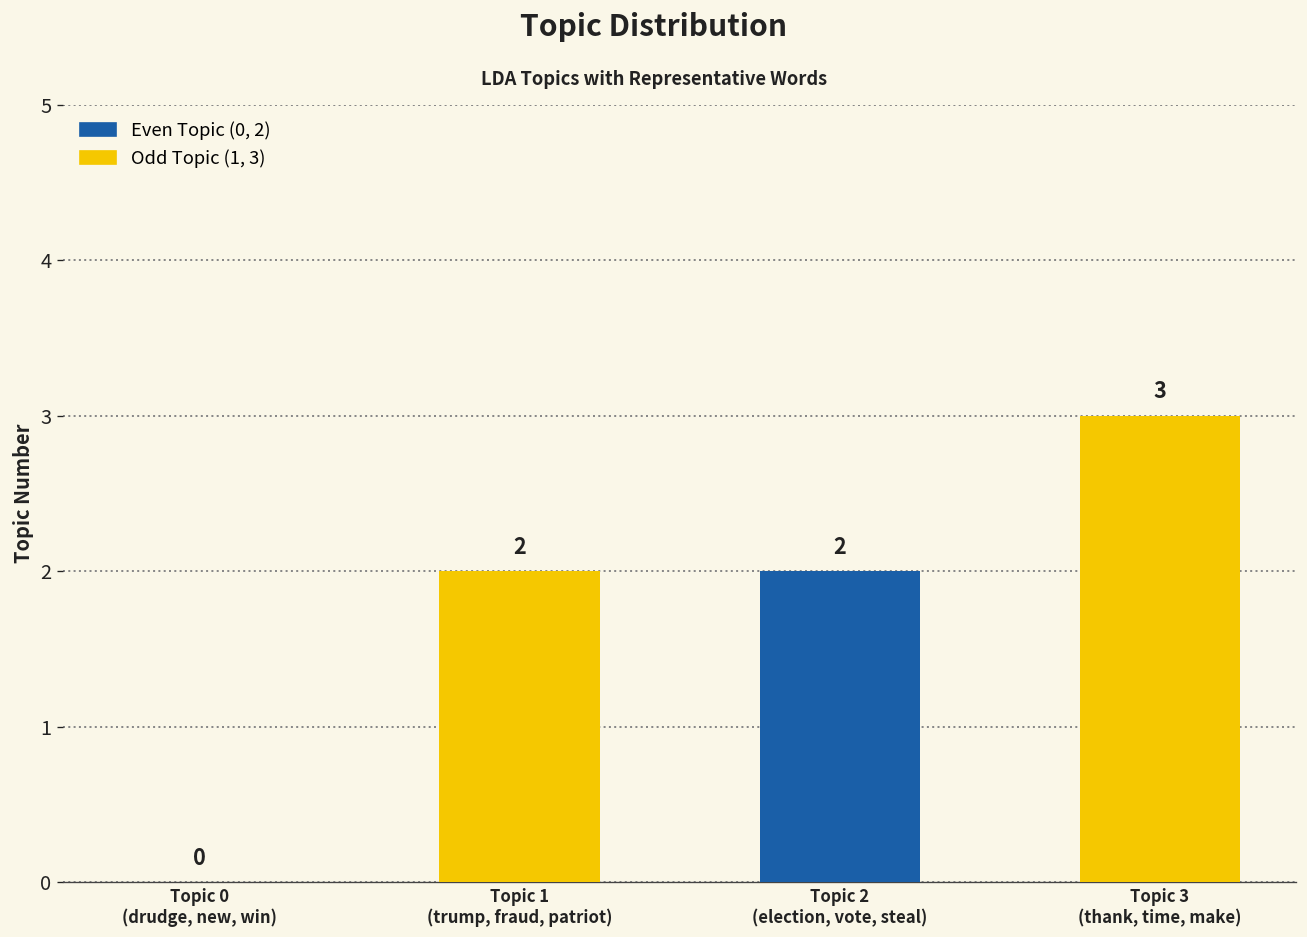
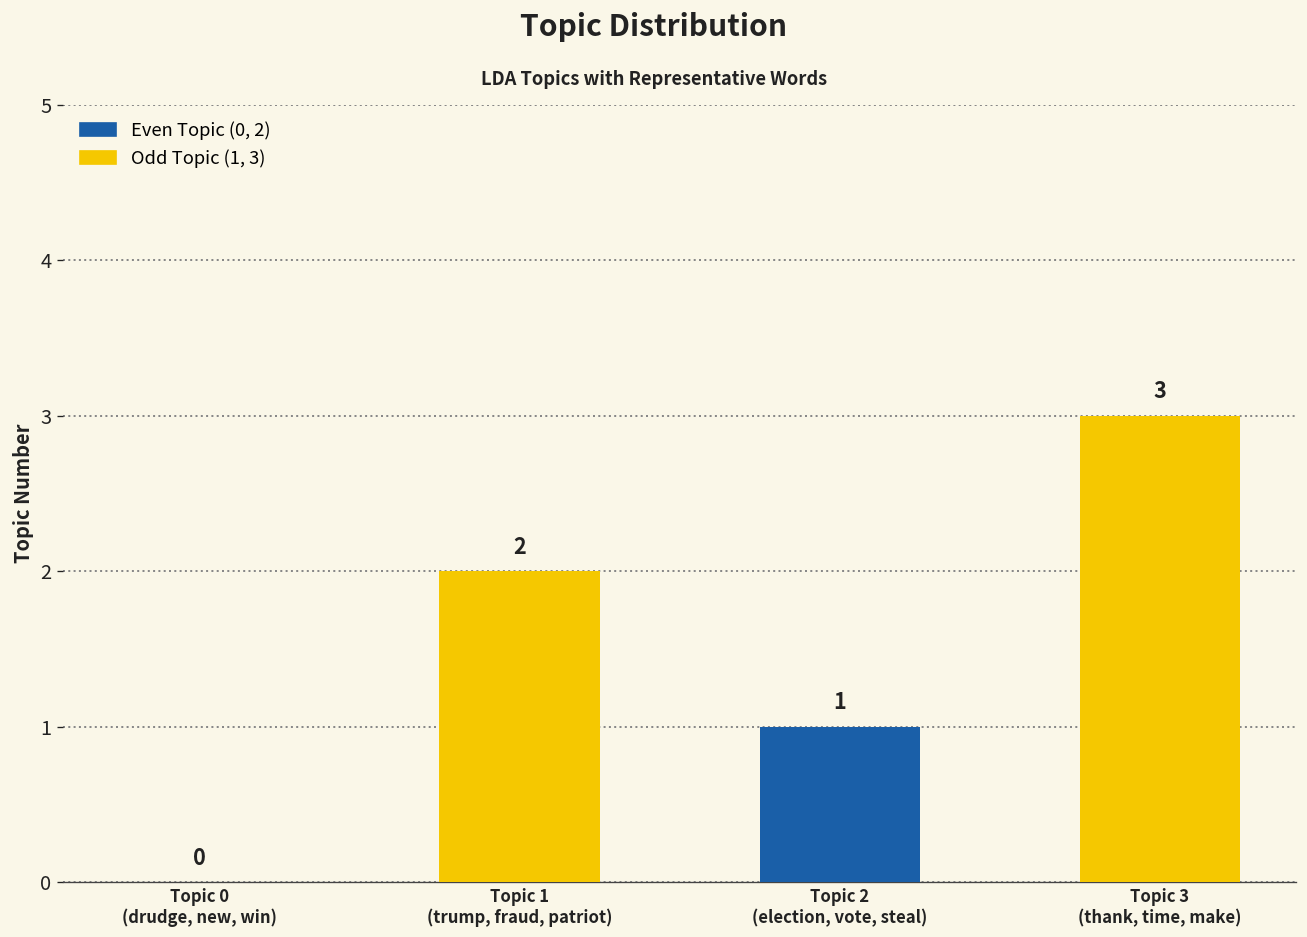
  {
    "Topic 0 (drudge, new, win)": 0,
    "Topic 1 (trump, fraud, patriot)": 2,
-   "Topic 2 (election, vote, steal)": 2,
+   "Topic 2 (election, vote, steal)": 1,
    "Topic 3 (thank, time, make)": 3
  }
